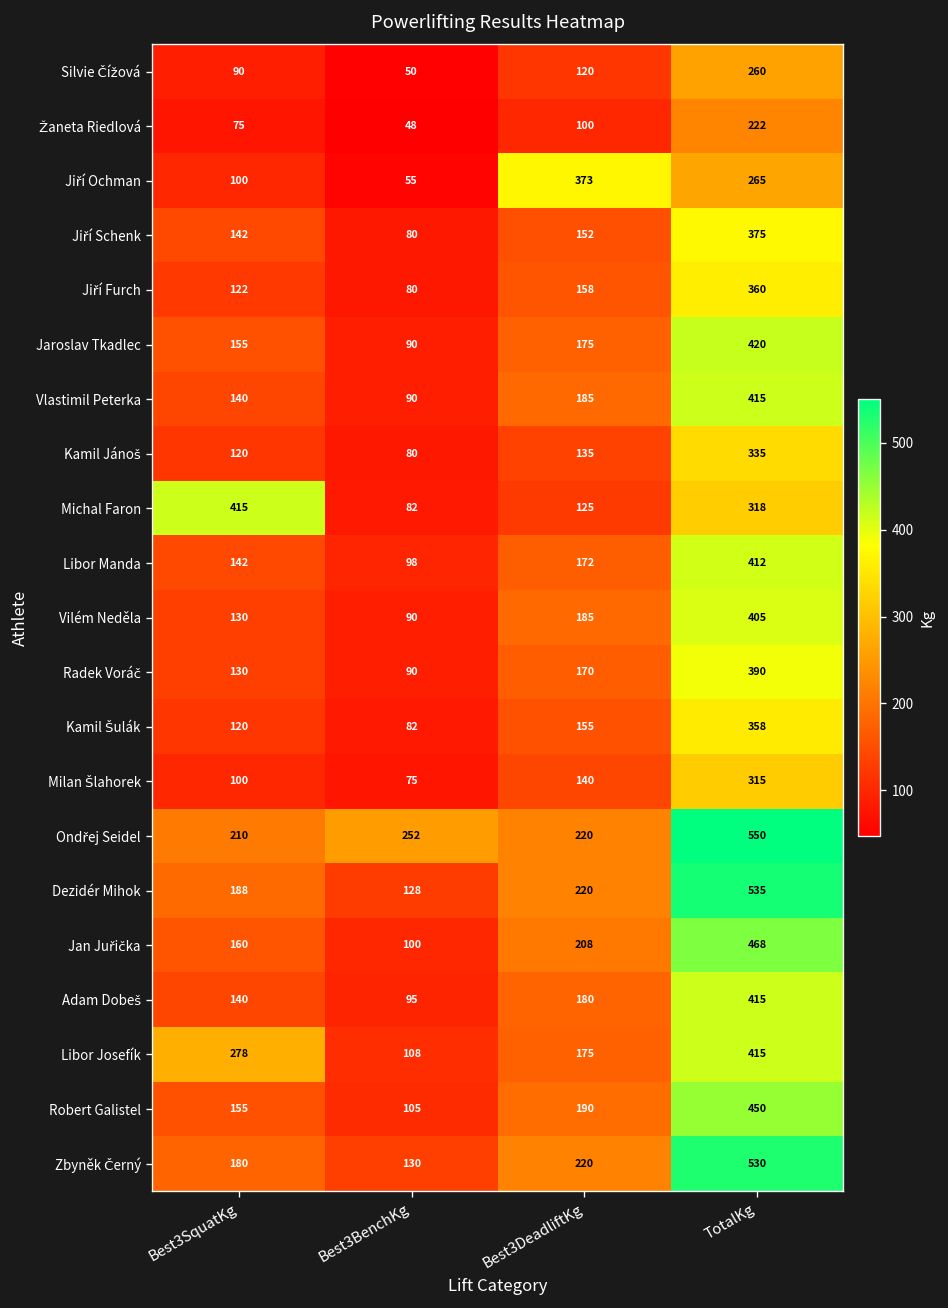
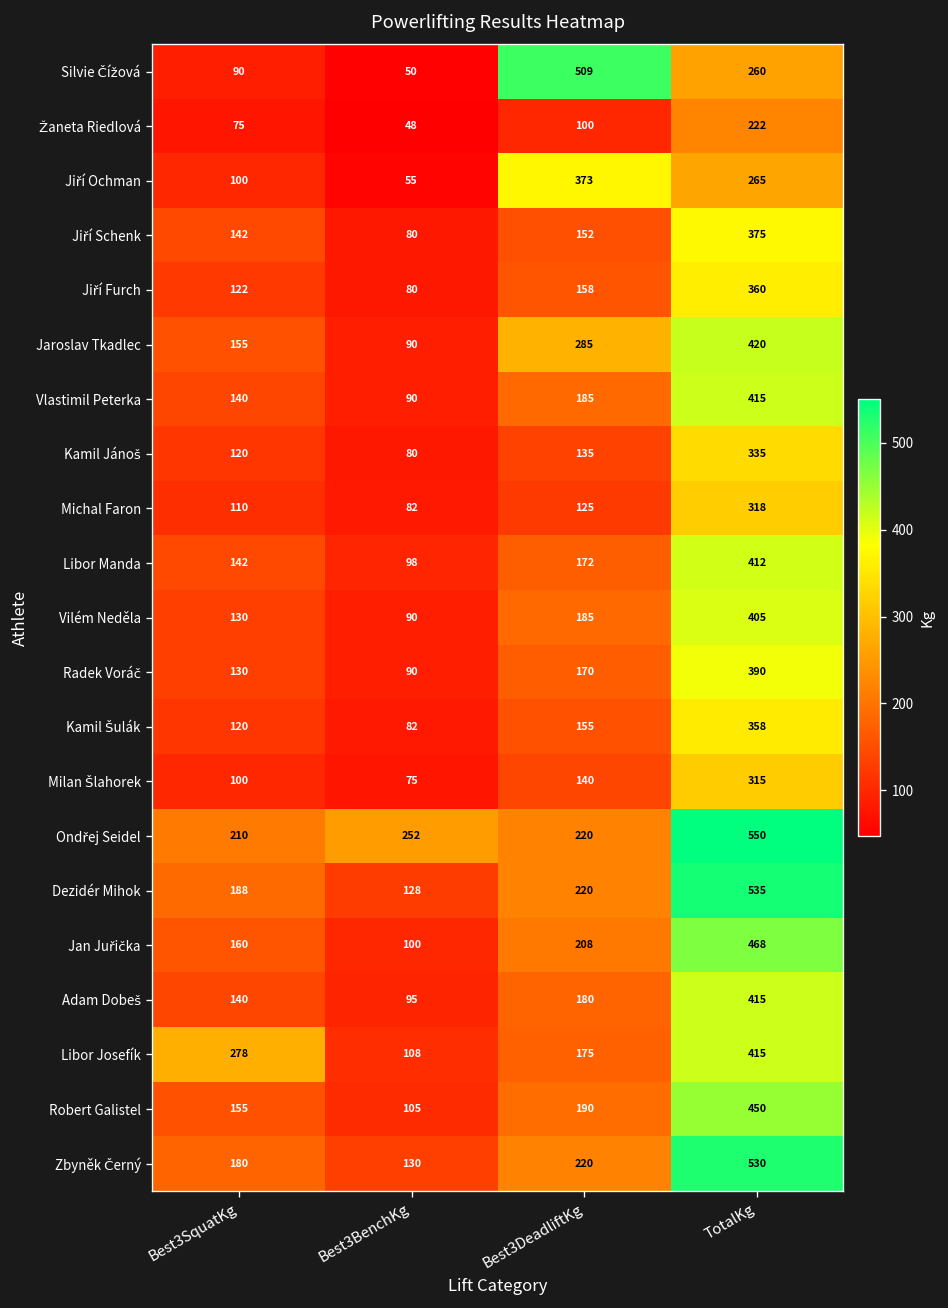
  {
    "Silvie Čížová": {
      "Best3SquatKg": 90,
      "Best3BenchKg": 50,
-     "Best3DeadliftKg": 120,
+     "Best3DeadliftKg": 509,
      "TotalKg": 260
    },
    "Žaneta Riedlová": {
      "Best3SquatKg": 75,
      "Best3BenchKg": 48,
      "Best3DeadliftKg": 100,
      "TotalKg": 222
    },
    "Jiří Ochman": {
      "Best3SquatKg": 100,
      "Best3BenchKg": 55,
      "Best3DeadliftKg": 373,
      "TotalKg": 265
    },
    "Jiří Schenk": {
      "Best3SquatKg": 142,
      "Best3BenchKg": 80,
      "Best3DeadliftKg": 152,
      "TotalKg": 375
    },
    "Jiří Furch": {
      "Best3SquatKg": 122,
      "Best3BenchKg": 80,
      "Best3DeadliftKg": 158,
      "TotalKg": 360
    },
    "Jaroslav Tkadlec": {
      "Best3SquatKg": 155,
      "Best3BenchKg": 90,
-     "Best3DeadliftKg": 175,
+     "Best3DeadliftKg": 285,
      "TotalKg": 420
    },
    "Vlastimil Peterka": {
      "Best3SquatKg": 140,
      "Best3BenchKg": 90,
      "Best3DeadliftKg": 185,
      "TotalKg": 415
    },
    "Kamil Jánoš": {
      "Best3SquatKg": 120,
      "Best3BenchKg": 80,
      "Best3DeadliftKg": 135,
      "TotalKg": 335
    },
    "Michal Faron": {
-     "Best3SquatKg": 415,
+     "Best3SquatKg": 110,
      "Best3BenchKg": 82,
      "Best3DeadliftKg": 125,
      "TotalKg": 318
    },
    "Libor Manda": {
      "Best3SquatKg": 142,
      "Best3BenchKg": 98,
      "Best3DeadliftKg": 172,
      "TotalKg": 412
    },
    "Vilém Neděla": {
      "Best3SquatKg": 130,
      "Best3BenchKg": 90,
      "Best3DeadliftKg": 185,
      "TotalKg": 405
    },
    "Radek Voráč": {
      "Best3SquatKg": 130,
      "Best3BenchKg": 90,
      "Best3DeadliftKg": 170,
      "TotalKg": 390
    },
    "Kamil Šulák": {
      "Best3SquatKg": 120,
      "Best3BenchKg": 82,
      "Best3DeadliftKg": 155,
      "TotalKg": 358
    },
    "Milan Šlahorek": {
      "Best3SquatKg": 100,
      "Best3BenchKg": 75,
      "Best3DeadliftKg": 140,
      "TotalKg": 315
    },
    "Ondřej Seidel": {
      "Best3SquatKg": 210,
      "Best3BenchKg": 252,
      "Best3DeadliftKg": 220,
      "TotalKg": 550
    },
    "Dezidér Mihok": {
      "Best3SquatKg": 188,
      "Best3BenchKg": 128,
      "Best3DeadliftKg": 220,
      "TotalKg": 535
    },
    "Jan Juřička": {
      "Best3SquatKg": 160,
      "Best3BenchKg": 100,
      "Best3DeadliftKg": 208,
      "TotalKg": 468
    },
    "Adam Dobeš": {
      "Best3SquatKg": 140,
      "Best3BenchKg": 95,
      "Best3DeadliftKg": 180,
      "TotalKg": 415
    },
    "Libor Josefík": {
      "Best3SquatKg": 278,
      "Best3BenchKg": 108,
      "Best3DeadliftKg": 175,
      "TotalKg": 415
    },
    "Robert Galistel": {
      "Best3SquatKg": 155,
      "Best3BenchKg": 105,
      "Best3DeadliftKg": 190,
      "TotalKg": 450
    },
    "Zbyněk Černý": {
      "Best3SquatKg": 180,
      "Best3BenchKg": 130,
      "Best3DeadliftKg": 220,
      "TotalKg": 530
    }
  }
